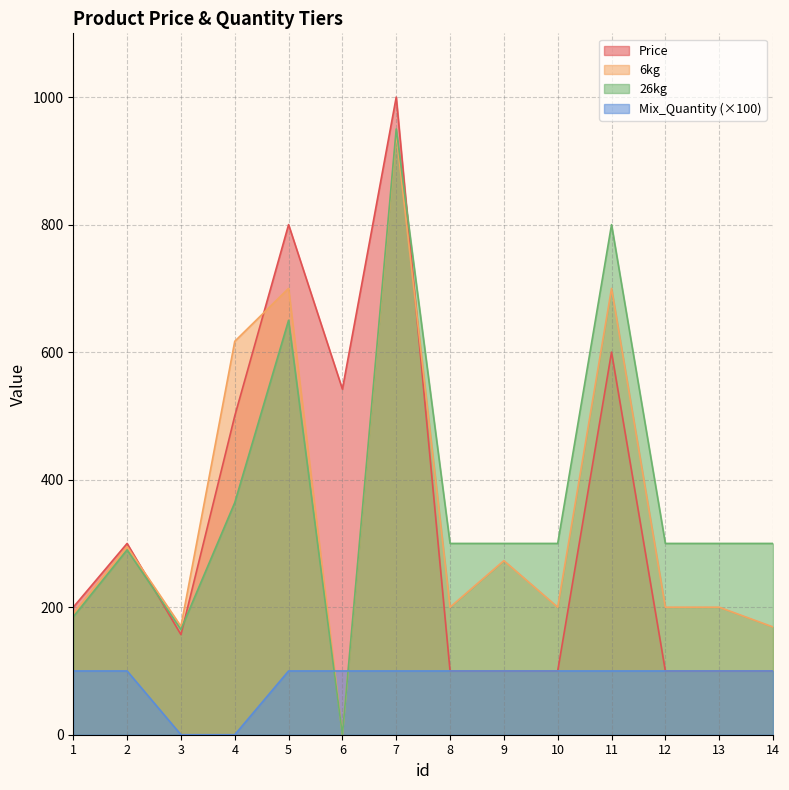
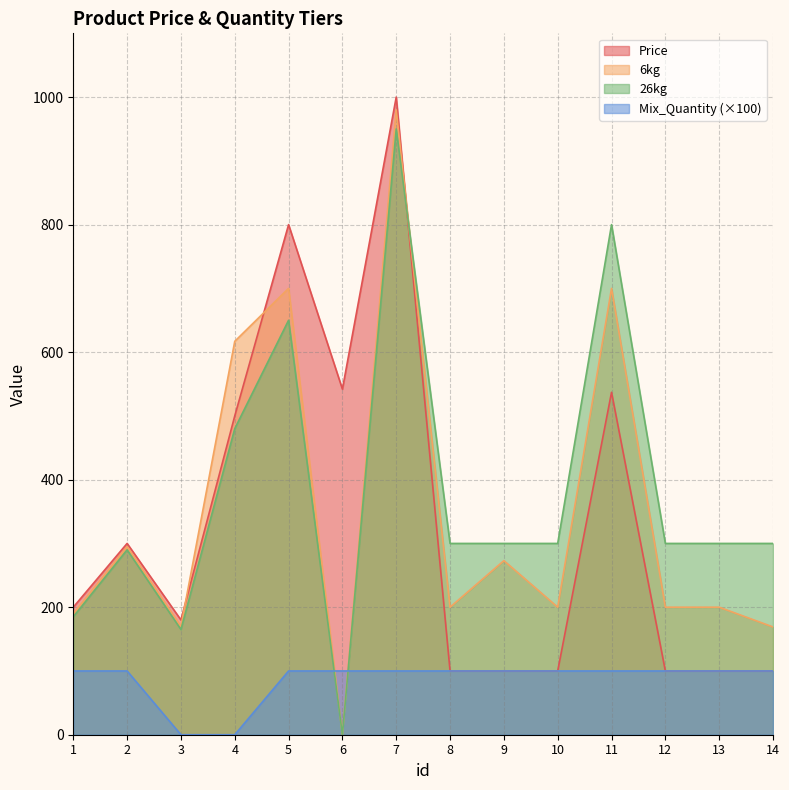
  {
    "Price": {
      "1": 200,
      "2": 300,
-     "3": 160,
+     "3": 180,
      "4": 500,
      "5": 800,
      "6": 540,
      "7": 1000,
-     "11": 600
+     "11": 540
    },
    "6kg": {
      "1": 190,
      "2": 300,
      "3": 170,
      "4": 620,
      "5": 700,
-     "7": 940,
+     "7": 980,
      "8": 200,
      "9": 270,
      "10": 200,
      "11": 700,
      "12": 200,
      "13": 200,
      "14": 170
    },
    "26kg": {
      "1": 190,
      "2": 290,
      "3": 170,
-     "4": 360,
+     "4": 480,
      "5": 650,
      "7": 950,
      "8": 300,
      "9": 300,
      "10": 300,
      "11": 800,
      "12": 300,
      "13": 300,
      "14": 300
    },
    "Mix_Quantity (×100)": {
      "1": 100,
      "2": 100,
      "3": 0,
      "4": 0,
      "5": 100,
      "6": 100,
      "7": 100,
      "11": 100
    }
  }
